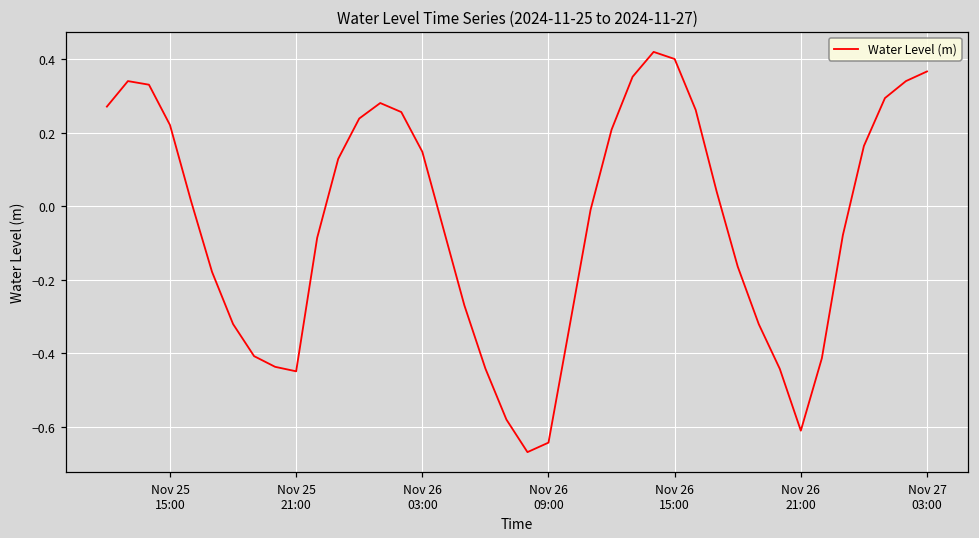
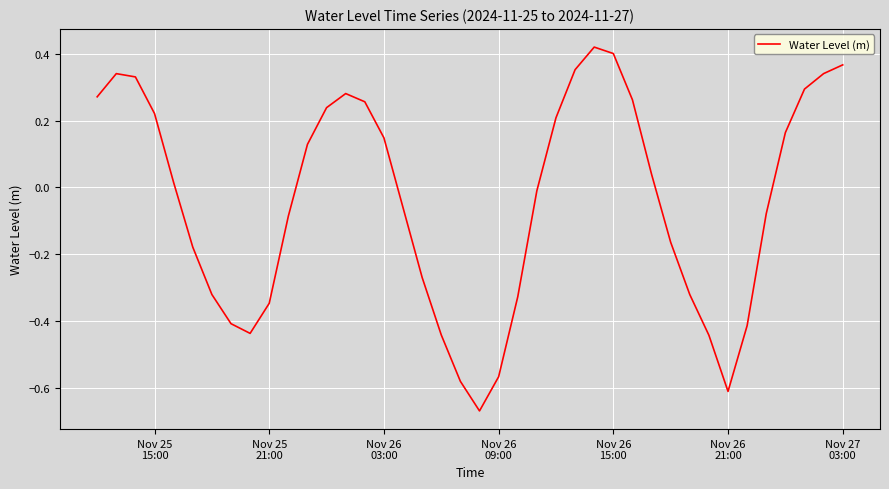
  {
    "Nov 25 15:00": 0.22,
-   "Nov 25 21:00": -0.45,
+   "Nov 25 21:00": -0.35,
    "Nov 26 03:00": 0.15,
-   "Nov 26 09:00": -0.64,
+   "Nov 26 09:00": -0.57,
    "Nov 26 15:00": 0.40,
    "Nov 26 21:00": -0.61,
    "Nov 27 03:00": 0.37
  }
